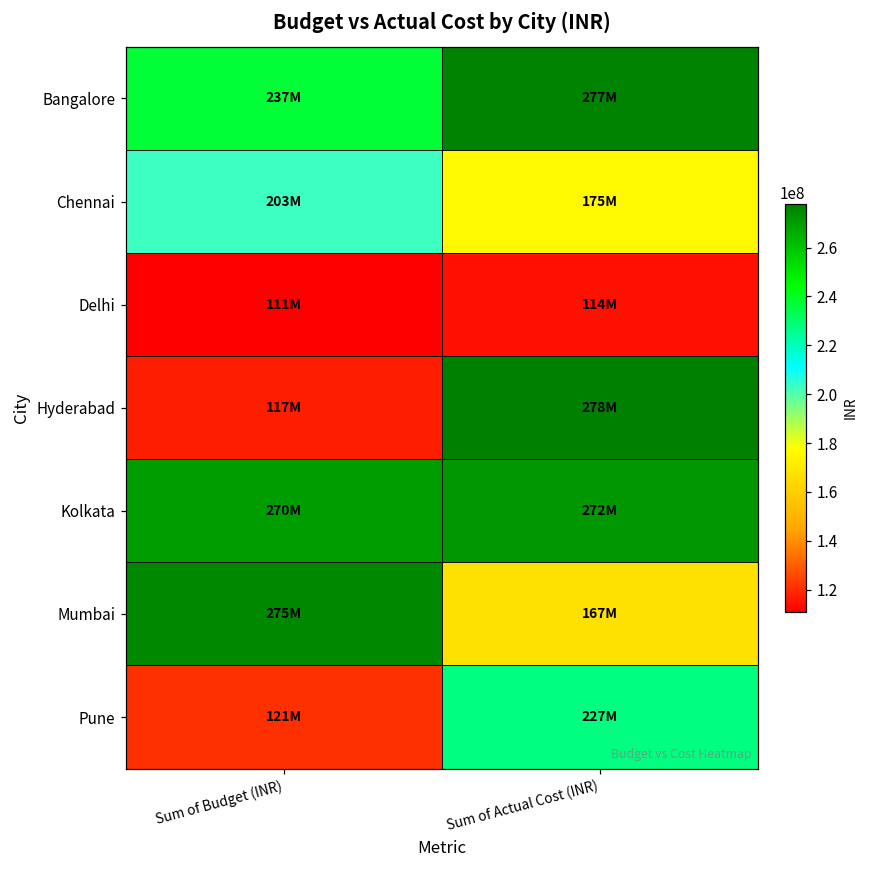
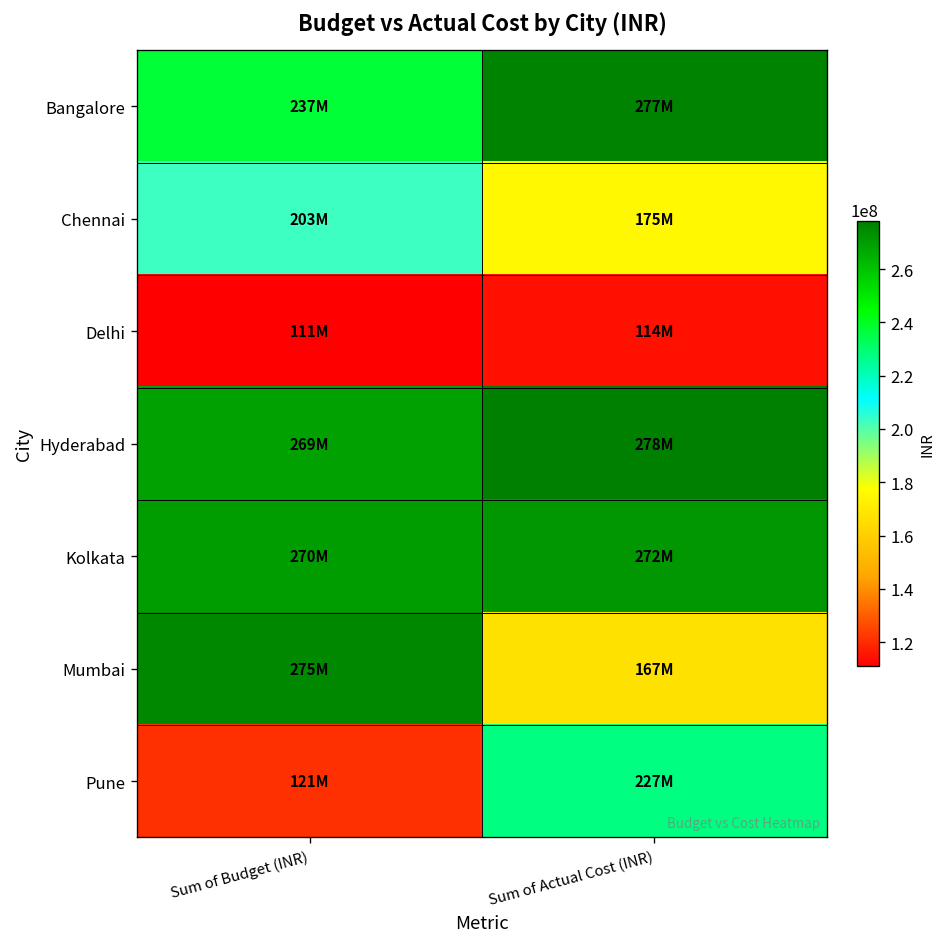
  {
    "Bangalore": {
      "Sum of Budget (INR)": "237M",
      "Sum of Actual Cost (INR)": "277M"
    },
    "Chennai": {
      "Sum of Budget (INR)": "203M",
      "Sum of Actual Cost (INR)": "175M"
    },
    "Delhi": {
      "Sum of Budget (INR)": "111M",
      "Sum of Actual Cost (INR)": "114M"
    },
    "Hyderabad": {
-     "Sum of Budget (INR)": "117M",
+     "Sum of Budget (INR)": "269M",
      "Sum of Actual Cost (INR)": "278M"
    },
    "Kolkata": {
      "Sum of Budget (INR)": "270M",
      "Sum of Actual Cost (INR)": "272M"
    },
    "Mumbai": {
      "Sum of Budget (INR)": "275M",
      "Sum of Actual Cost (INR)": "167M"
    },
    "Pune": {
      "Sum of Budget (INR)": "121M"
    }
  }
